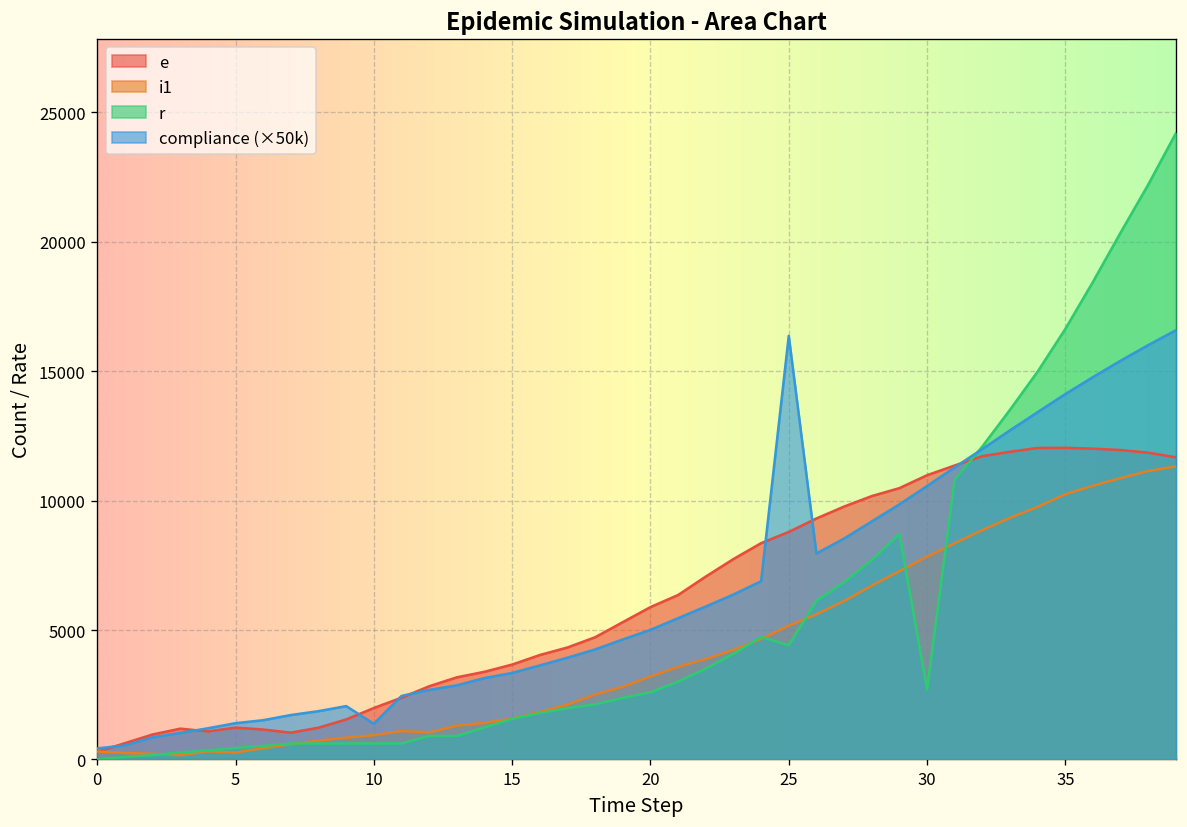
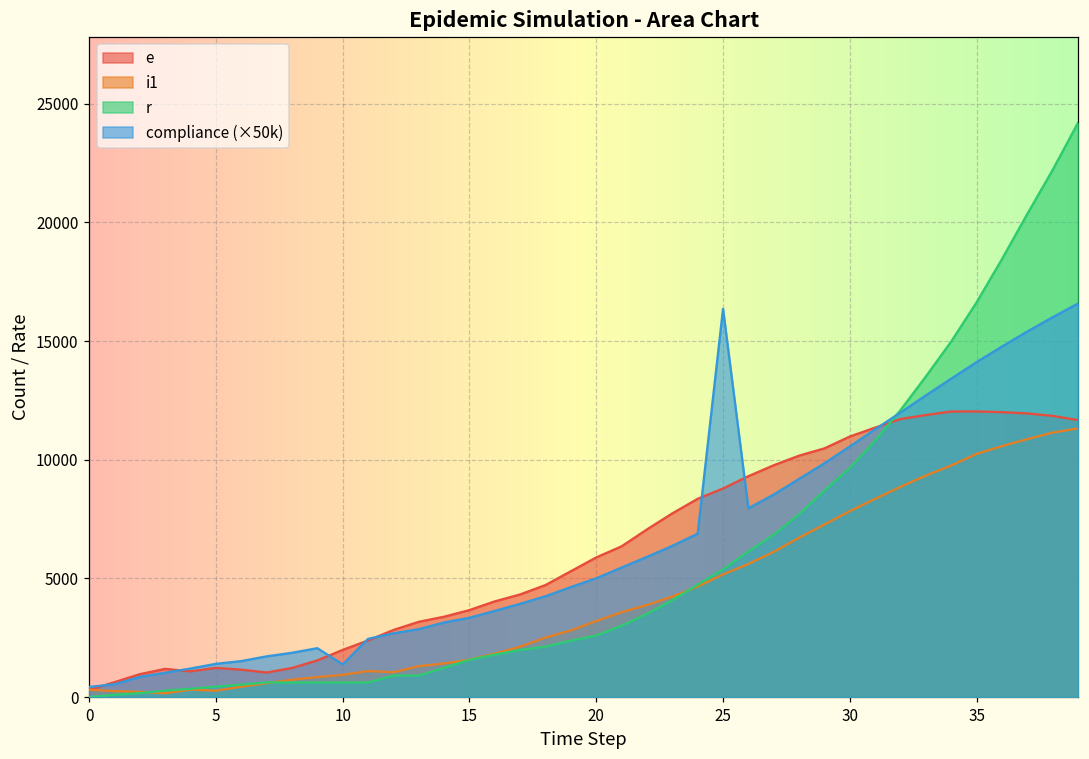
  {
    "r": {
      "0": 0,
      "5": 400,
      "10": 600,
      "20": 2600,
-     "25": 4400,
-     "30": 2700,
+     "25": 5400,
+     "30": 9700,
      "35": 16600
    },
    "compliance (×50k)": {
      "0": 400,
      "5": 1400,
      "10": 1400,
      "15": 3300,
      "20": 5000,
      "25": 16400,
      "30": 10600,
      "35": 14100
    }
  }
